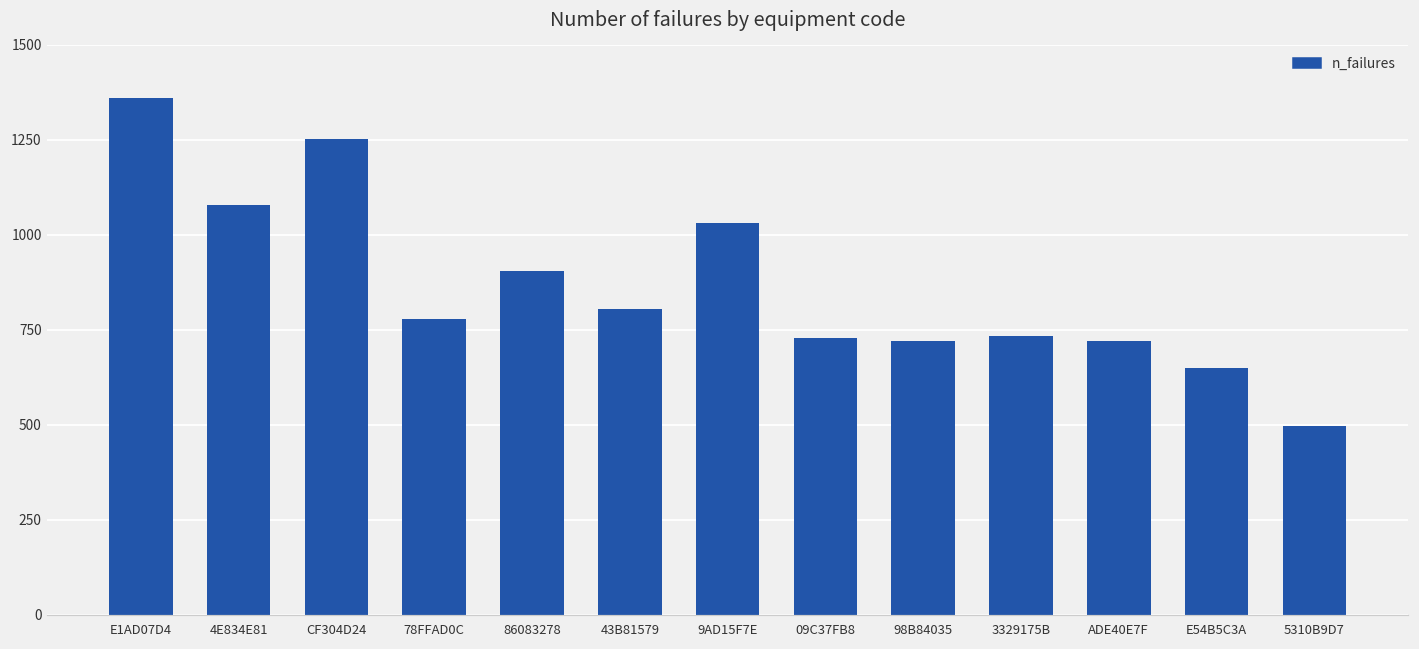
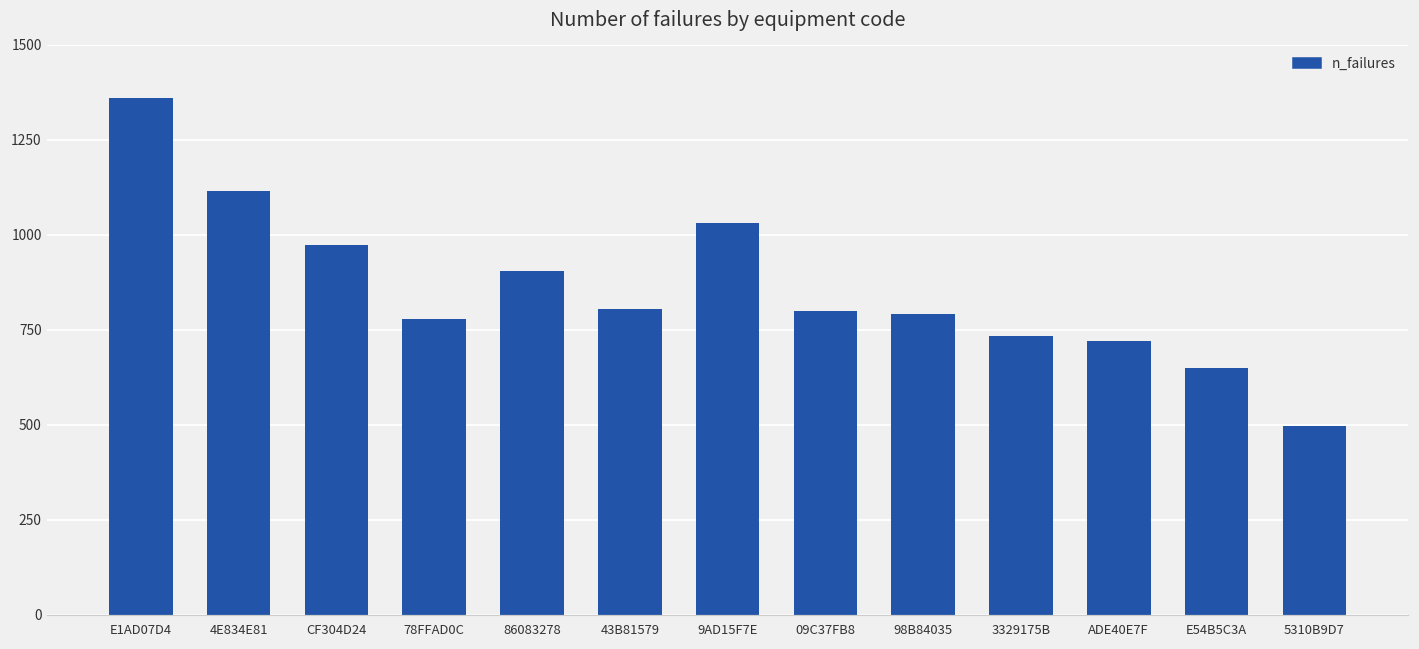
  {
    "E1AD07D4": 1360,
-   "4E834E81": 1080,
-   "CF304D24": 1250,
+   "4E834E81": 1120,
+   "CF304D24": 970,
    "78FFAD0C": 780,
    "86083278": 900,
    "43B81579": 810,
    "9AD15F7E": 1030,
-   "09C37FB8": 730,
-   "98B84035": 720,
+   "09C37FB8": 800,
+   "98B84035": 790,
    "3329175B": 730,
    "ADE40E7F": 720,
    "E54B5C3A": 650,
    "5310B9D7": 500
  }
